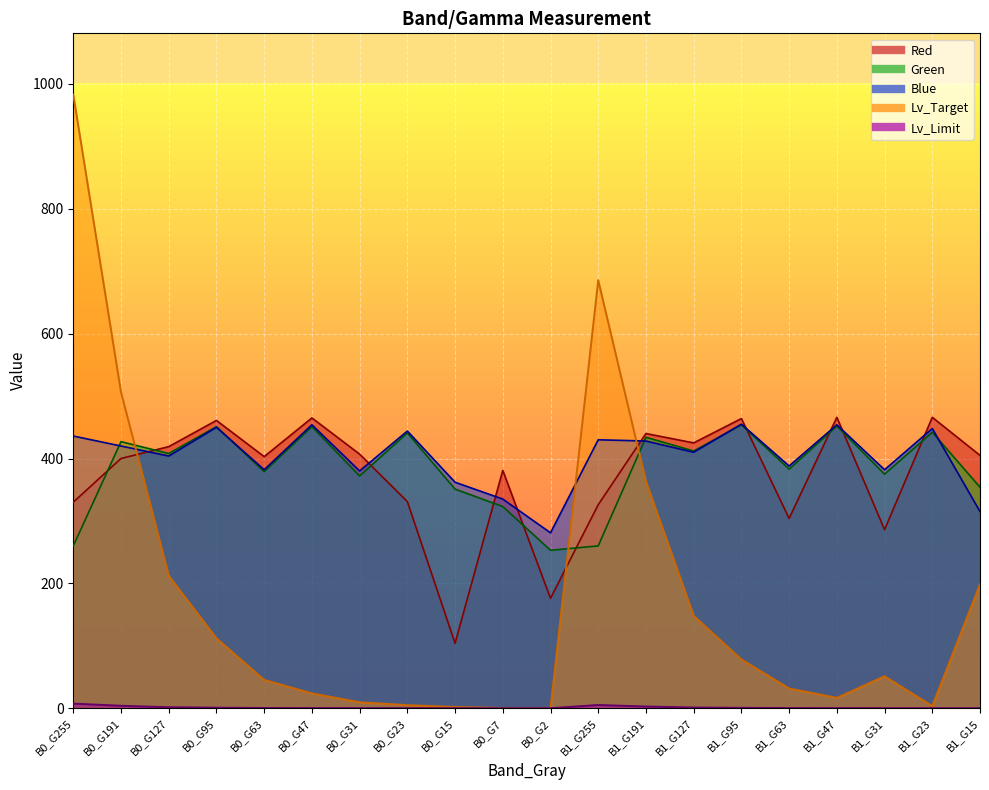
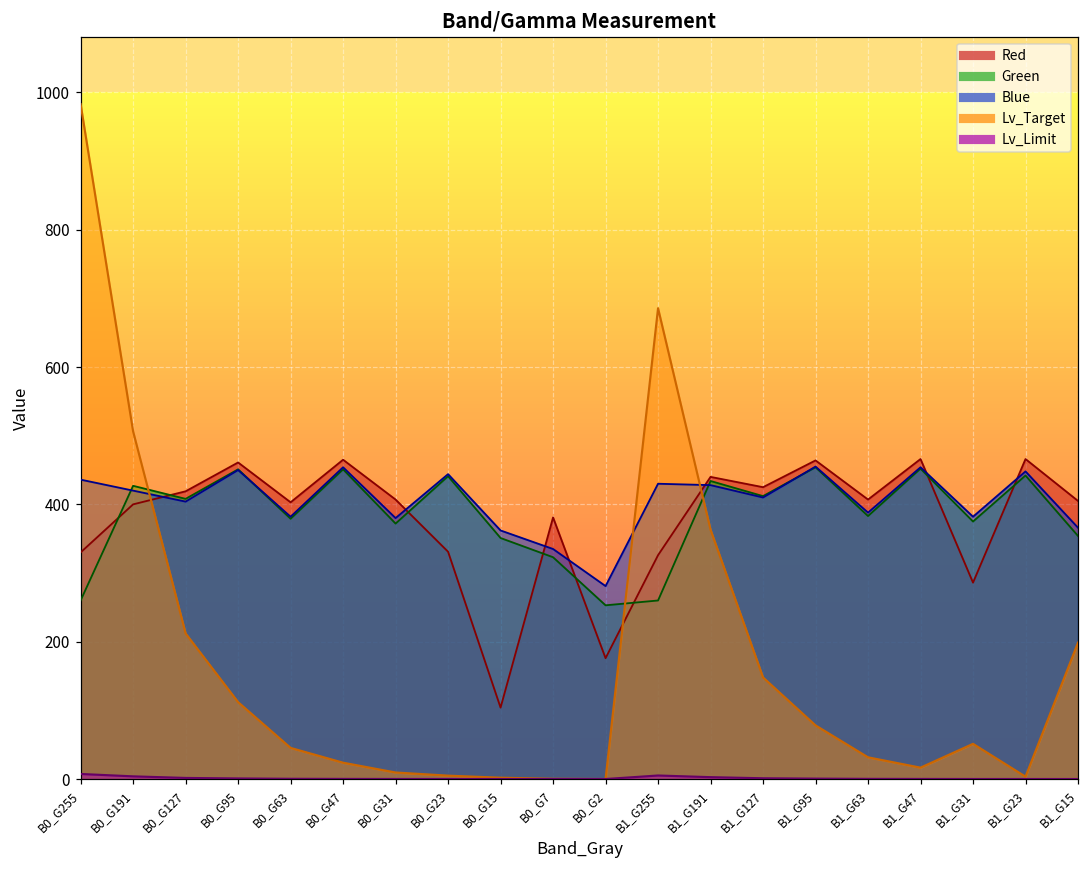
  {
    "Red": {
      "B0_G255": 330,
      "B0_G191": 400,
      "B0_G127": 420,
      "B0_G95": 460,
      "B0_G63": 400,
      "B0_G47": 470,
      "B0_G31": 410,
      "B0_G23": 330,
      "B0_G15": 100,
      "B0_G7": 380,
      "B0_G2": 180,
      "B1_G255": 330,
      "B1_G191": 440,
      "B1_G127": 430,
      "B1_G95": 460,
-     "B1_G63": 300,
+     "B1_G63": 410,
      "B1_G47": 470,
      "B1_G31": 290,
      "B1_G23": 470,
      "B1_G15": 410
    },
    "Green": {
      "B0_G255": 260,
      "B0_G191": 430,
      "B0_G31": 370,
      "B0_G15": 350,
      "B0_G7": 320,
      "B0_G2": 250,
      "B1_G255": 260,
      "B1_G191": 430,
      "B1_G63": 380,
      "B1_G31": 380,
      "B1_G23": 440,
      "B1_G15": 350
    },
    "Blue": {
      "B0_G255": 440,
      "B0_G191": 420,
      "B0_G31": 380,
      "B0_G15": 360,
      "B0_G7": 340,
      "B0_G2": 280,
      "B1_G255": 430,
      "B1_G191": 430,
      "B1_G63": 390,
      "B1_G31": 380,
      "B1_G23": 450,
-     "B1_G15": 320
+     "B1_G15": 370
    },
    "Lv_Target": {
      "B0_G255": 980,
      "B0_G191": 510,
      "B0_G127": 210,
      "B0_G95": 110,
      "B0_G63": 50,
      "B0_G47": 20,
      "B0_G31": 10,
      "B0_G23": 0,
      "B1_G255": 690,
      "B1_G191": 360,
      "B1_G127": 150,
      "B1_G95": 80,
      "B1_G63": 30,
      "B1_G47": 20,
      "B1_G31": 50,
      "B1_G15": 200
    },
    "Lv_Limit": {
      "B0_G255": 10,
      "B0_G191": 0,
      "B0_G127": 0,
      "B0_G95": 0,
      "B0_G63": 0,
      "B0_G47": 0,
      "B0_G31": 0,
      "B0_G23": 0,
      "B1_G255": 10,
      "B1_G191": 0,
      "B1_G127": 0,
      "B1_G95": 0,
      "B1_G63": 0,
      "B1_G47": 0,
      "B1_G31": 0,
      "B1_G15": 0
    }
  }
